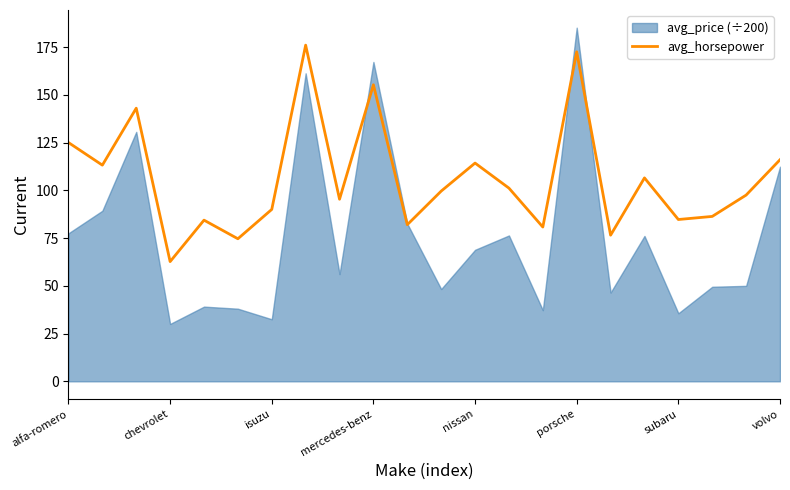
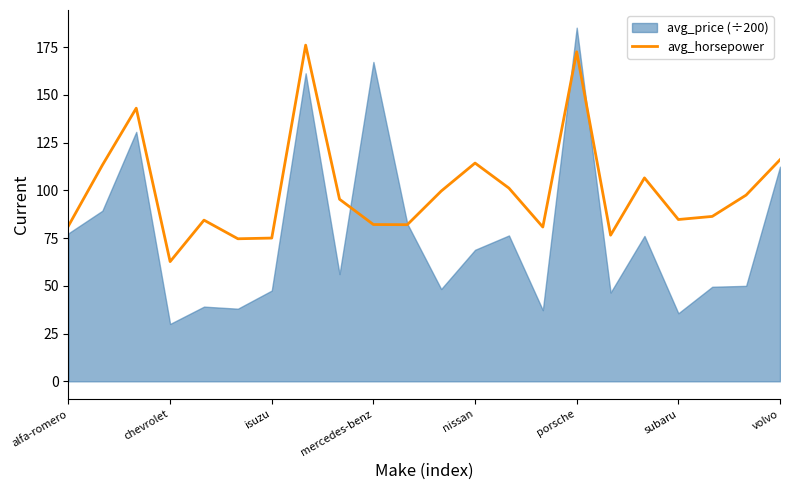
  {
    "avg_horsepower": {
-     "alfa-romero": 125,
+     "alfa-romero": 81,
      "chevrolet": 63,
-     "isuzu": 90,
-     "mercedes-benz": 155,
+     "isuzu": 75,
+     "mercedes-benz": 82,
      "nissan": 114,
      "porsche": 173,
      "subaru": 85,
      "volvo": 116
    },
    "avg_price (÷200)": {
      "alfa-romero": 77,
      "chevrolet": 30,
-     "isuzu": 32,
+     "isuzu": 48,
      "mercedes-benz": 167,
      "nissan": 69,
      "porsche": 185,
      "subaru": 36,
      "volvo": 112
    }
  }
